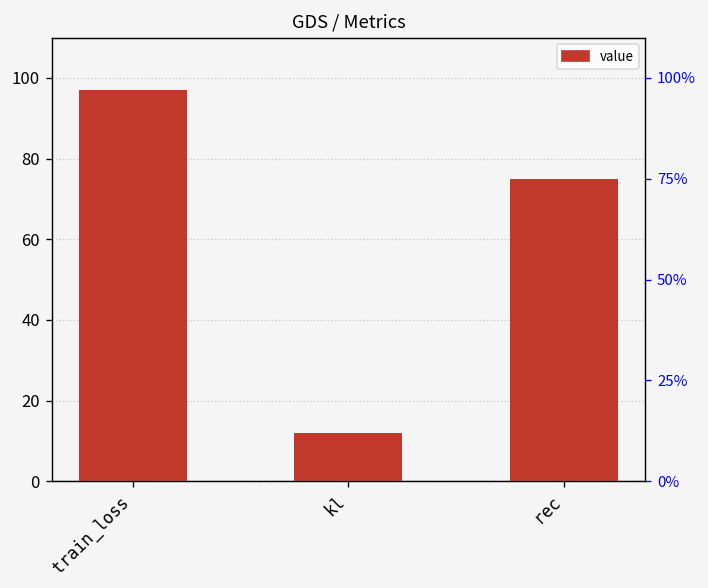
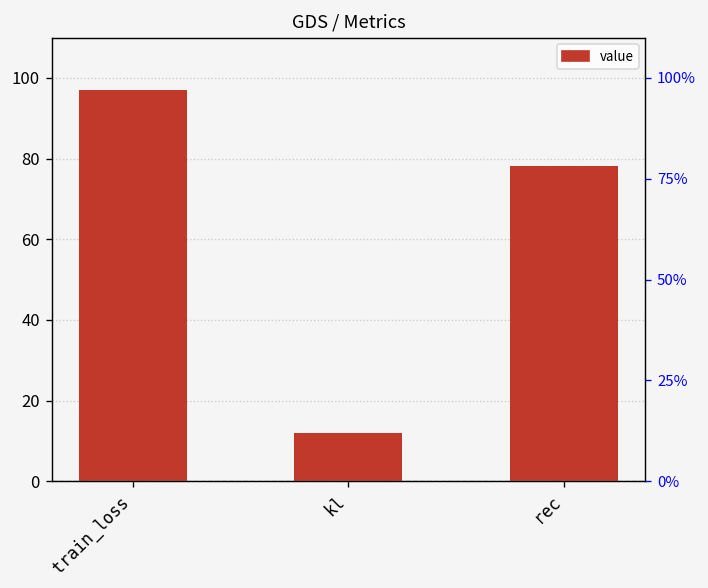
  {
    "train_loss": 97,
    "kl": 12,
-   "rec": 75
+   "rec": 78
  }
